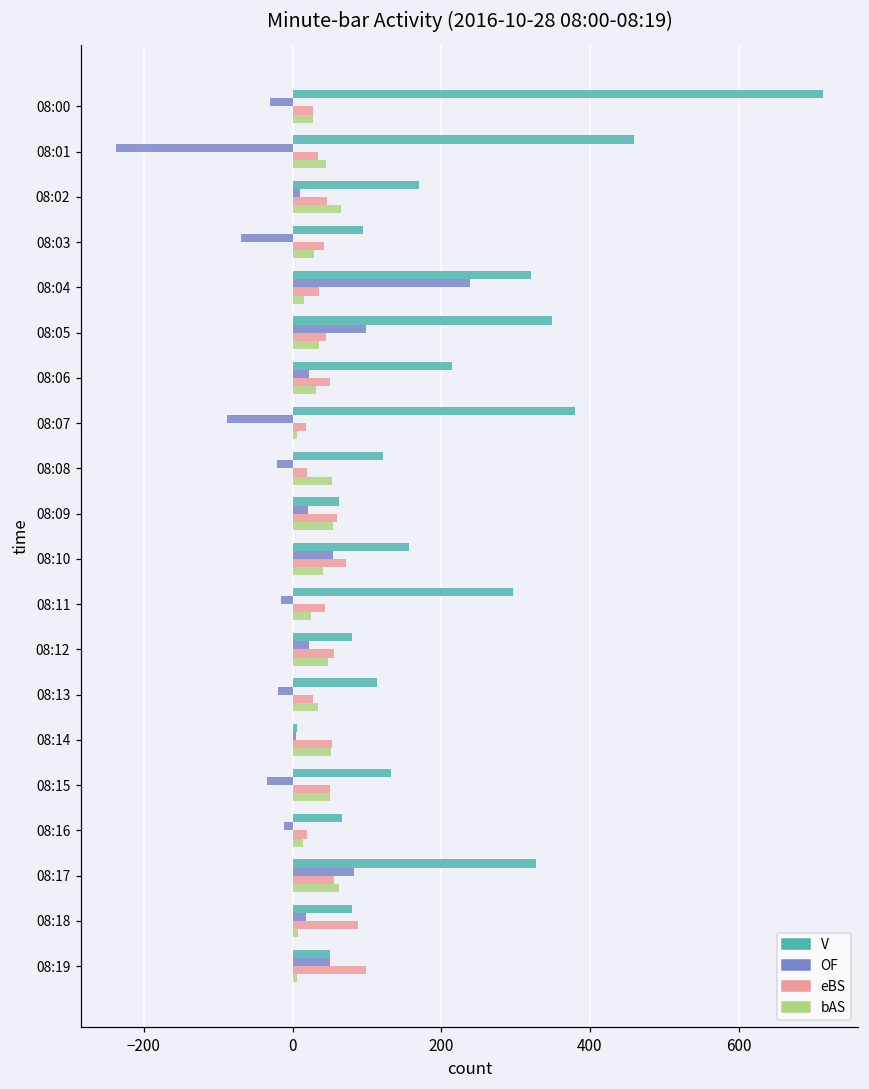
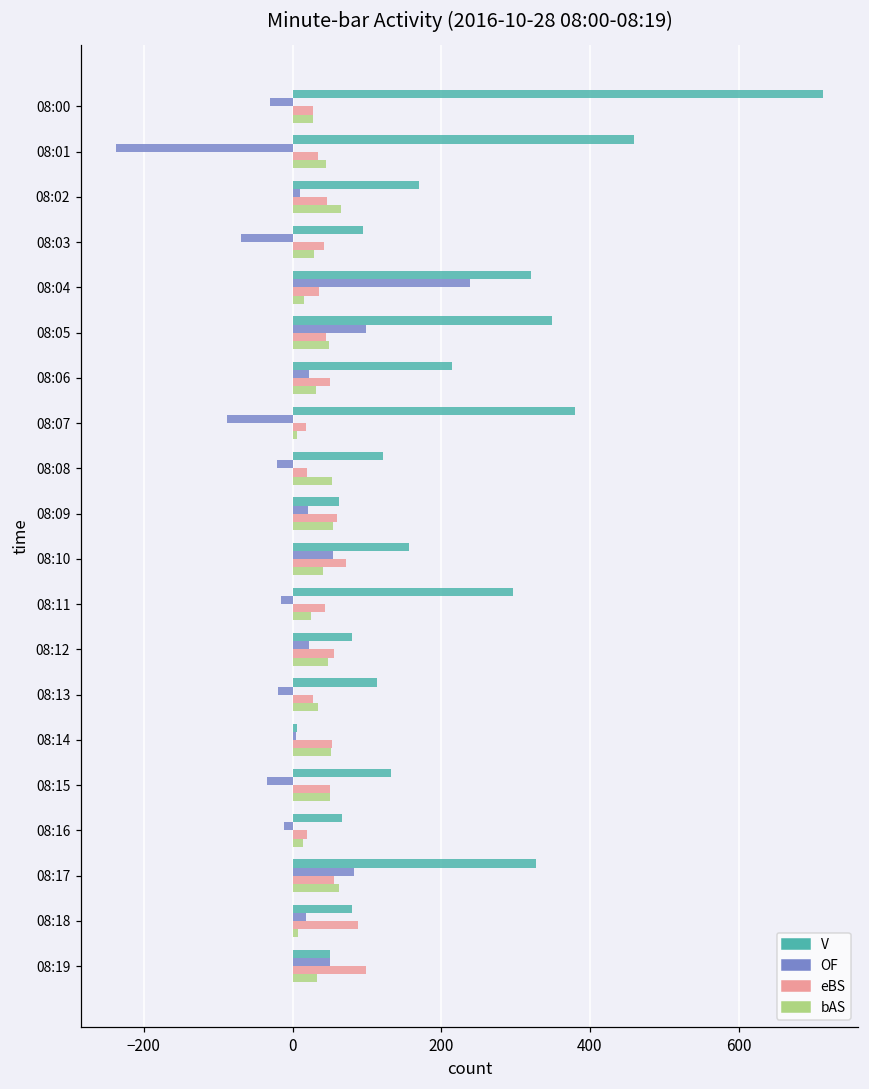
  {
    "V": {
      "08:00": 710,
      "08:01": 460,
      "08:02": 170,
      "08:03": 100,
      "08:04": 320,
      "08:05": 350,
      "08:06": 210,
      "08:07": 380,
      "08:08": 120,
      "08:09": 60,
      "08:10": 160,
      "08:11": 300,
      "08:12": 80,
      "08:13": 110,
      "08:14": 10,
      "08:15": 130,
      "08:16": 70,
      "08:17": 330,
      "08:18": 80,
      "08:19": 50
    },
    "OF": {
      "08:00": -30,
      "08:01": -240,
      "08:02": 10,
      "08:03": -70,
      "08:04": 240,
      "08:05": 100,
      "08:06": 20,
      "08:07": -90,
      "08:08": -20,
      "08:09": 20,
      "08:10": 60,
      "08:11": -20,
      "08:12": 20,
      "08:13": -20,
      "08:14": 0,
      "08:15": -40,
      "08:16": -10,
      "08:17": 80,
      "08:18": 20,
      "08:19": 50
    },
    "eBS": {
      "08:00": 30,
      "08:01": 30,
      "08:02": 50,
      "08:03": 40,
      "08:04": 40,
      "08:05": 50,
      "08:06": 50,
      "08:07": 20,
      "08:08": 20,
      "08:09": 60,
      "08:10": 70,
      "08:11": 40,
      "08:12": 60,
      "08:13": 30,
      "08:14": 50,
      "08:15": 50,
      "08:16": 20,
      "08:17": 60,
      "08:18": 90,
      "08:19": 100
    },
    "bAS": {
      "08:00": 30,
      "08:01": 50,
      "08:02": 70,
      "08:03": 30,
      "08:04": 20,
-     "08:05": 40,
+     "08:05": 50,
      "08:06": 30,
      "08:07": 10,
      "08:08": 50,
      "08:09": 50,
      "08:10": 40,
      "08:11": 30,
      "08:12": 50,
      "08:13": 30,
      "08:14": 50,
      "08:15": 50,
      "08:16": 10,
      "08:17": 60,
      "08:18": 10,
-     "08:19": 10
+     "08:19": 30
    }
  }
